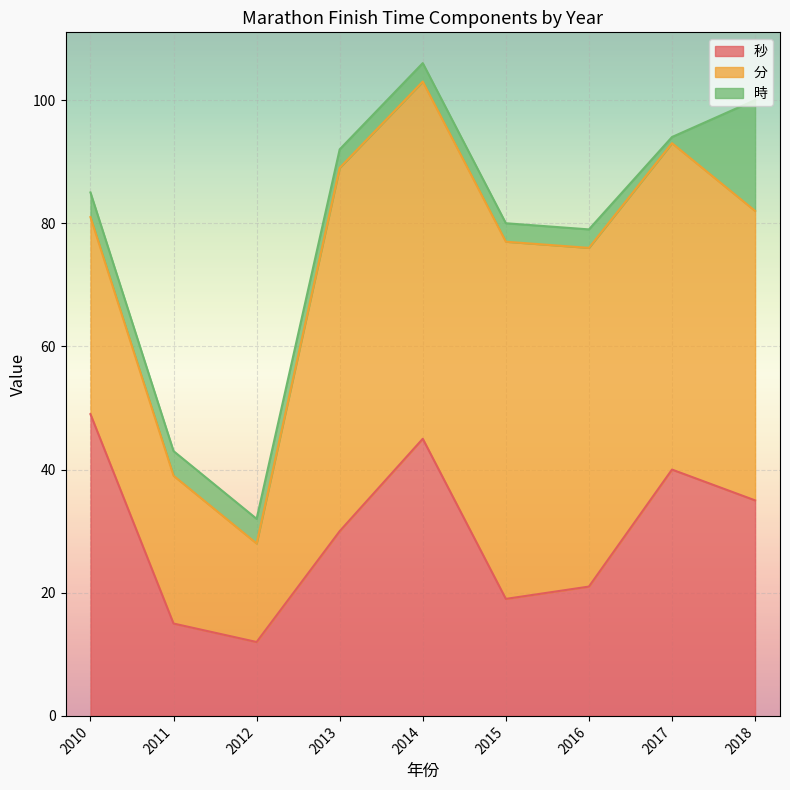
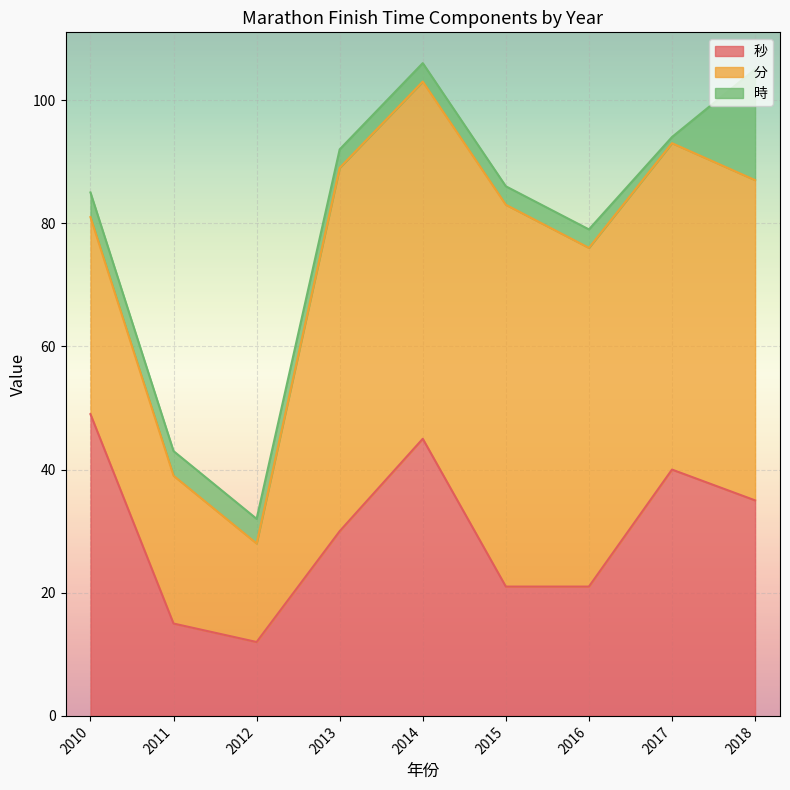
  {
    "秒": {
      "2010": 49,
      "2011": 15,
      "2012": 12,
      "2013": 30,
      "2014": 45,
-     "2015": 19,
+     "2015": 21,
      "2016": 21,
      "2017": 40,
      "2018": 35
    },
    "分": {
      "2010": 32,
      "2011": 24,
      "2012": 16,
      "2013": 59,
      "2014": 58,
-     "2015": 58,
+     "2015": 62,
      "2016": 55,
      "2017": 53,
-     "2018": 47
+     "2018": 52
    },
    "時": {
      "2010": 4,
      "2011": 4,
      "2012": 4,
      "2013": 3,
      "2014": 3,
      "2015": 3,
      "2016": 3,
      "2017": 1
    }
  }
